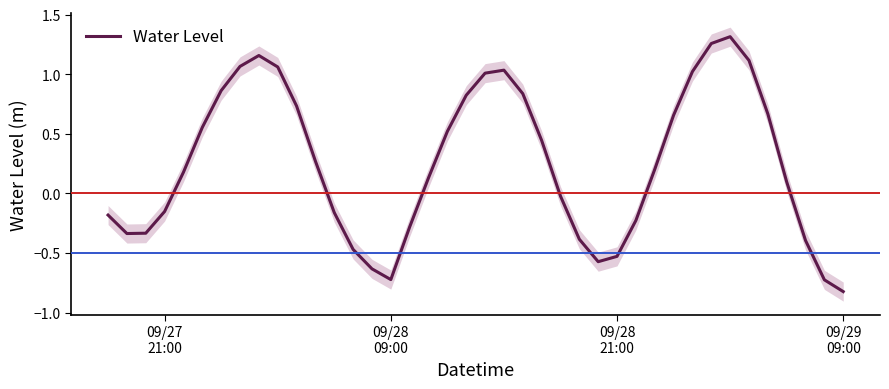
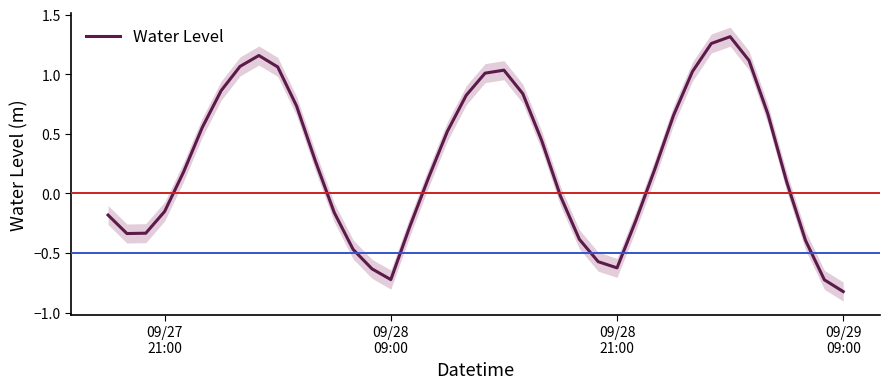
  {
    "Water Level": {
      "09/27 21:00": -0.15,
      "09/28 09:00": -0.72,
-     "09/28 21:00": -0.53,
+     "09/28 21:00": -0.62,
      "09/29 09:00": -0.82
    }
  }
